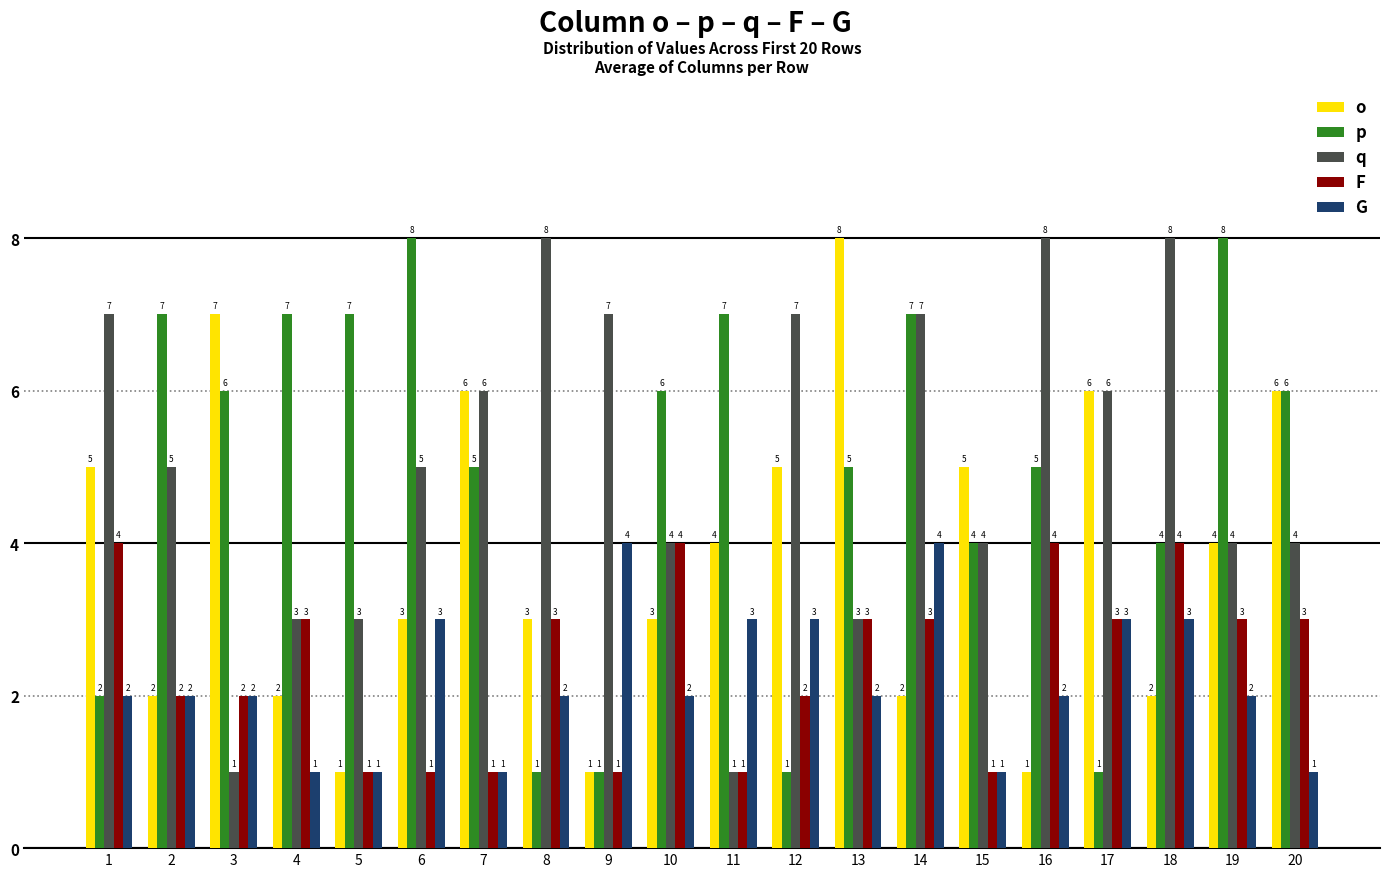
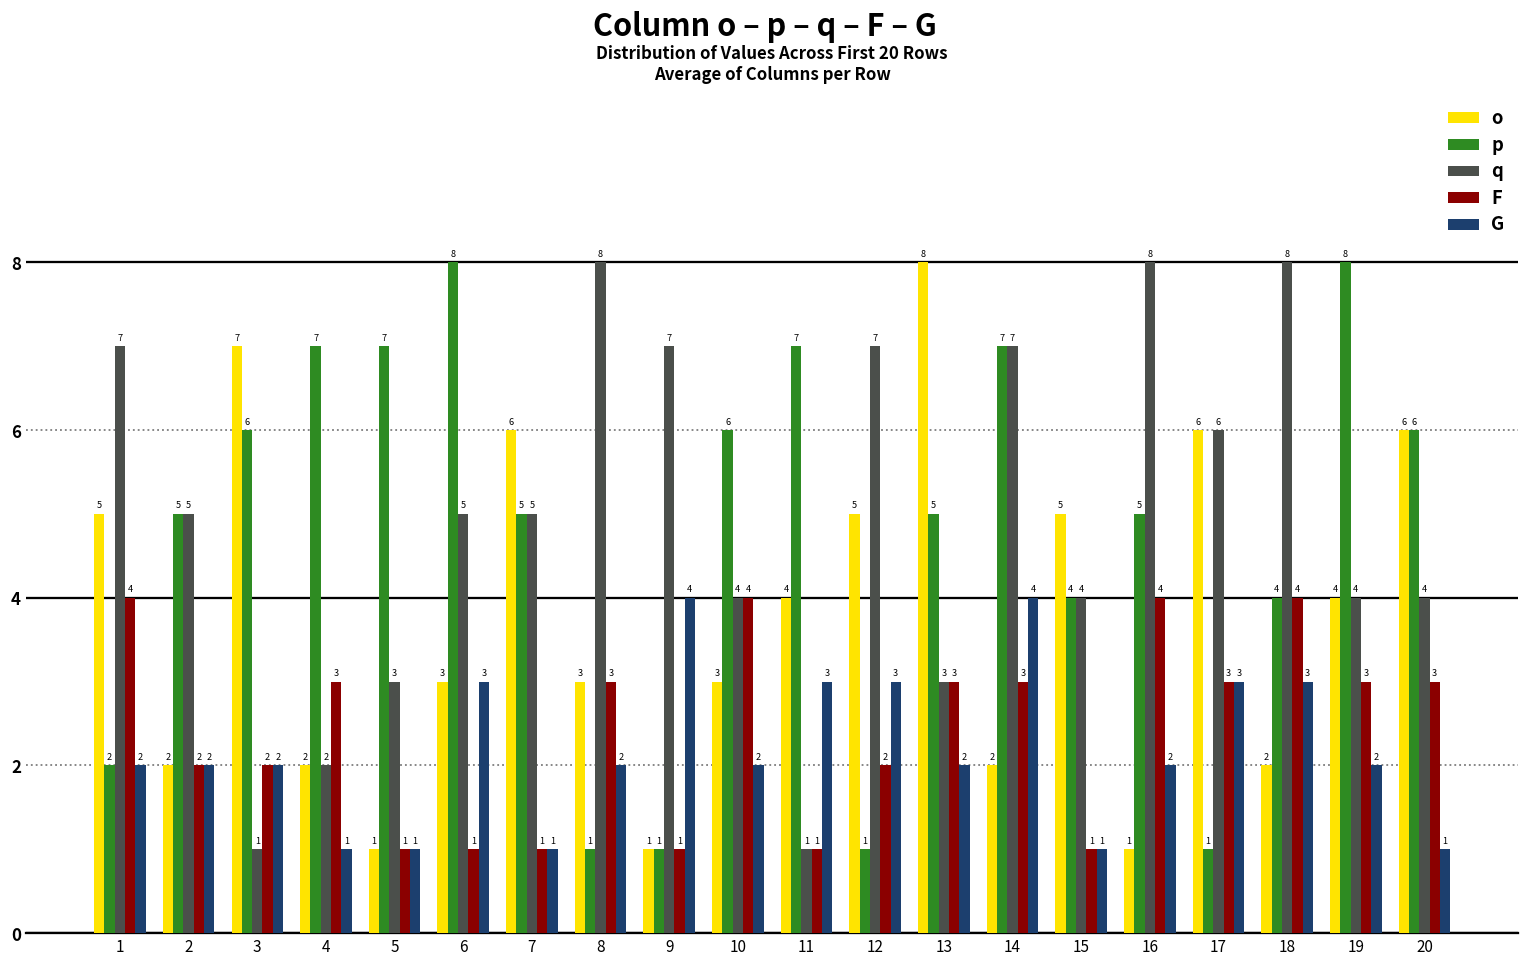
  {
    "o": {
      "1": 5,
      "2": 2,
      "3": 7,
      "4": 2,
      "5": 1,
      "6": 3,
      "7": 6,
      "8": 3,
      "9": 1,
      "10": 3,
      "11": 4,
      "12": 5,
      "13": 8,
      "14": 2,
      "15": 5,
      "16": 1,
      "17": 6,
      "18": 2,
      "19": 4,
      "20": 6
    },
    "p": {
      "1": 2,
-     "2": 7,
+     "2": 5,
      "3": 6,
      "4": 7,
      "5": 7,
      "6": 8,
      "7": 5,
      "8": 1,
      "9": 1,
      "10": 6,
      "11": 7,
      "12": 1,
      "13": 5,
      "14": 7,
      "15": 4,
      "16": 5,
      "17": 1,
      "18": 4,
      "19": 8,
      "20": 6
    },
    "q": {
      "1": 7,
      "2": 5,
      "3": 1,
-     "4": 3,
+     "4": 2,
      "5": 3,
      "6": 5,
-     "7": 6,
+     "7": 5,
      "8": 8,
      "9": 7,
      "10": 4,
      "11": 1,
      "12": 7,
      "13": 3,
      "14": 7,
      "15": 4,
      "16": 8,
      "17": 6,
      "18": 8,
      "19": 4,
      "20": 4
    },
    "F": {
      "1": 4,
      "2": 2,
      "3": 2,
      "4": 3,
      "5": 1,
      "6": 1,
      "7": 1,
      "8": 3,
      "9": 1,
      "10": 4,
      "11": 1,
      "12": 2,
      "13": 3,
      "14": 3,
      "15": 1,
      "16": 4,
      "17": 3,
      "18": 4,
      "19": 3,
      "20": 3
    },
    "G": {
      "1": 2,
      "2": 2,
      "3": 2,
      "4": 1,
      "5": 1,
      "6": 3,
      "7": 1,
      "8": 2,
      "9": 4,
      "10": 2,
      "11": 3,
      "12": 3,
      "13": 2,
      "14": 4,
      "15": 1,
      "16": 2,
      "17": 3,
      "18": 3,
      "19": 2,
      "20": 1
    }
  }
